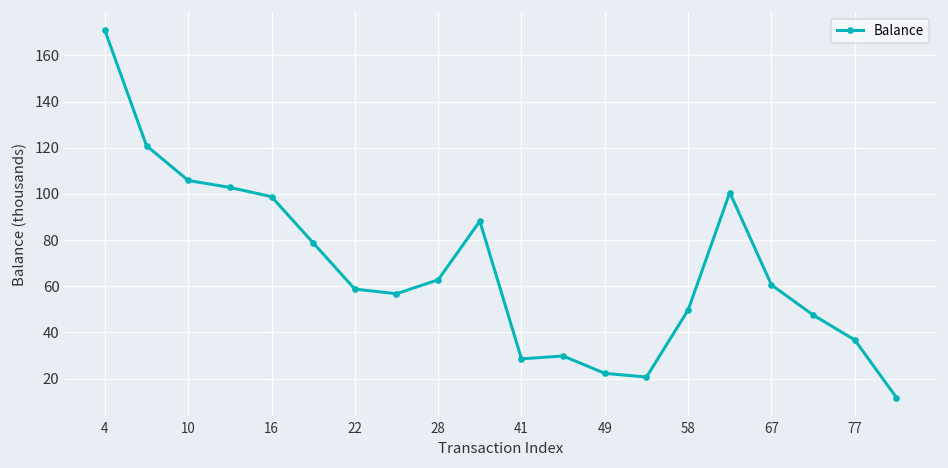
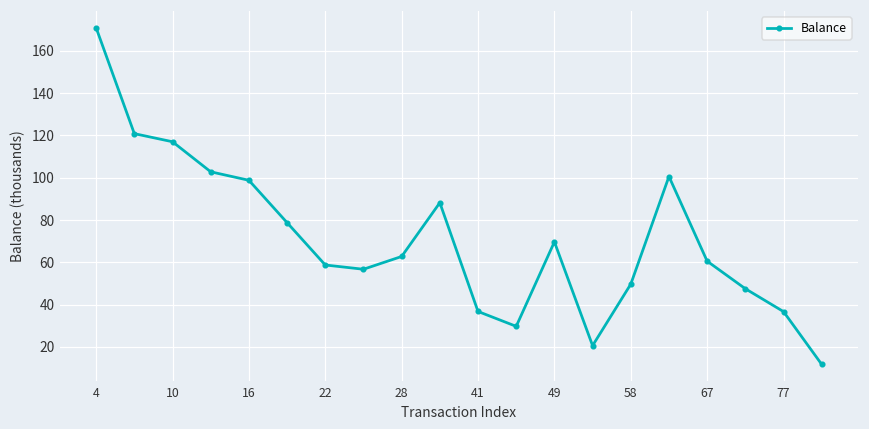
  {
    "4": 171,
-   "10": 106,
+   "10": 117,
    "16": 99,
    "22": 59,
    "28": 63,
-   "41": 29,
-   "49": 22,
+   "41": 37,
+   "49": 70,
    "58": 50,
    "67": 61,
    "77": 37
  }
